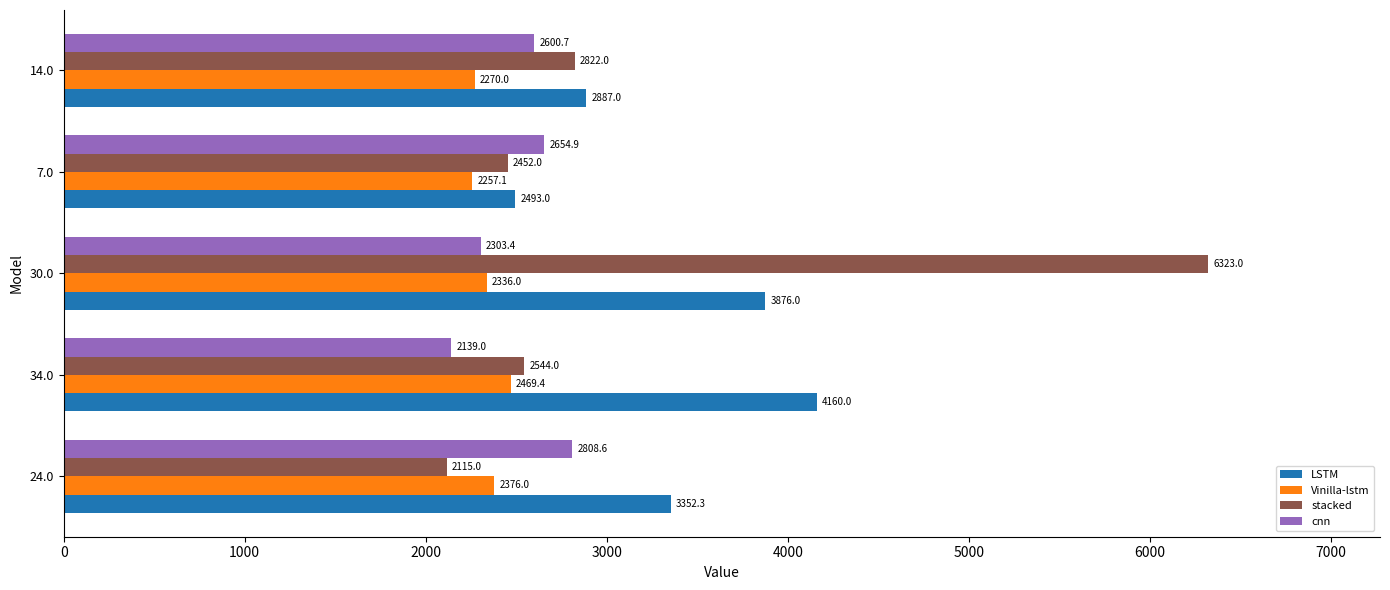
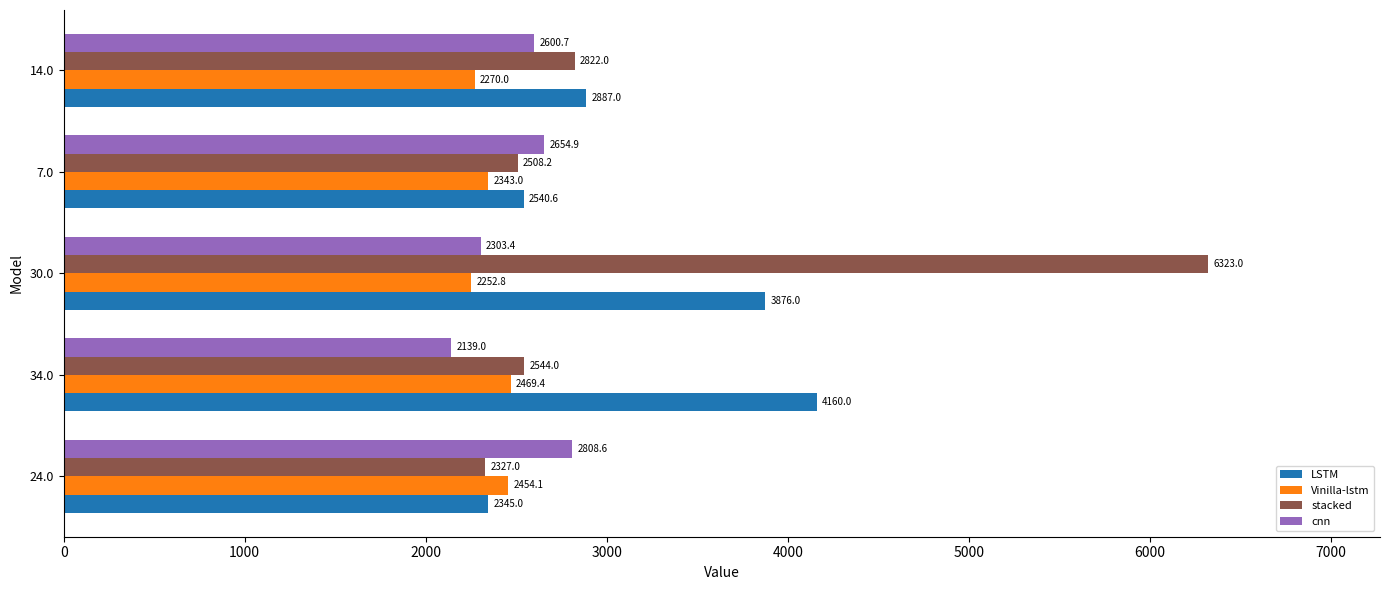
  {
    "LSTM": {
      "14.0": 2887.0,
-     "7.0": 2493.0,
+     "7.0": 2540.6,
      "30.0": 3876.0,
      "34.0": 4160.0,
-     "24.0": 3352.3
+     "24.0": 2345.0
    },
    "Vinilla-lstm": {
      "14.0": 2270.0,
-     "7.0": 2257.1,
-     "30.0": 2336.0,
+     "7.0": 2343.0,
+     "30.0": 2252.8,
      "34.0": 2469.4,
-     "24.0": 2376.0
+     "24.0": 2454.1
    },
    "stacked": {
      "14.0": 2822.0,
-     "7.0": 2452.0,
+     "7.0": 2508.2,
      "30.0": 6323.0,
      "34.0": 2544.0,
-     "24.0": 2115.0
+     "24.0": 2327.0
    },
    "cnn": {
      "14.0": 2600.7,
      "7.0": 2654.9,
      "30.0": 2303.4,
      "34.0": 2139.0,
      "24.0": 2808.6
    }
  }
